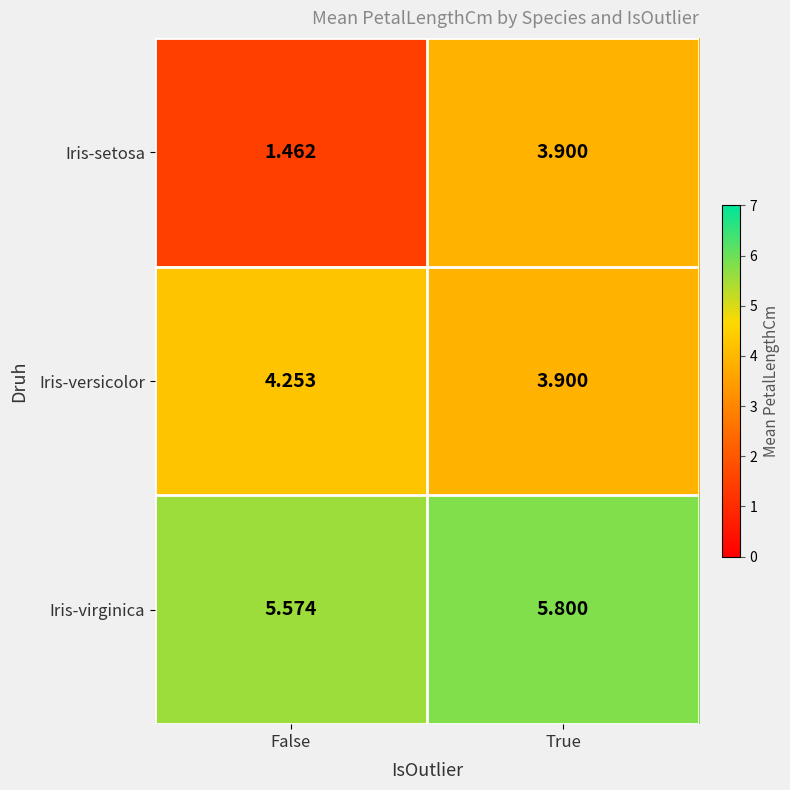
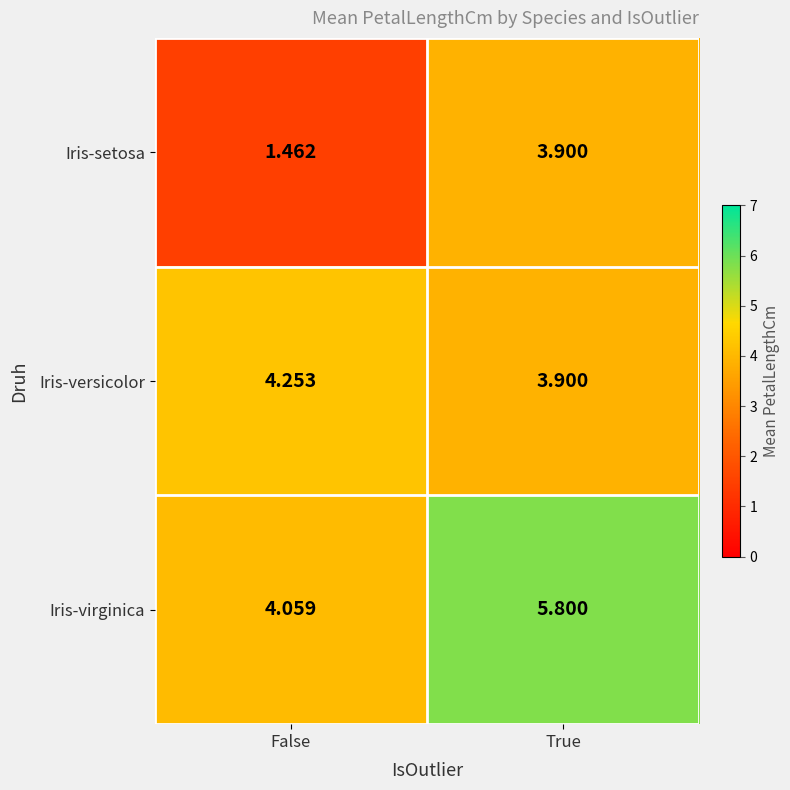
  {
    "Iris-setosa": {
      "False": 1.462,
      "True": 3.900
    },
    "Iris-versicolor": {
      "False": 4.253,
      "True": 3.900
    },
    "Iris-virginica": {
-     "False": 5.574,
+     "False": 4.059,
      "True": 5.800
    }
  }
